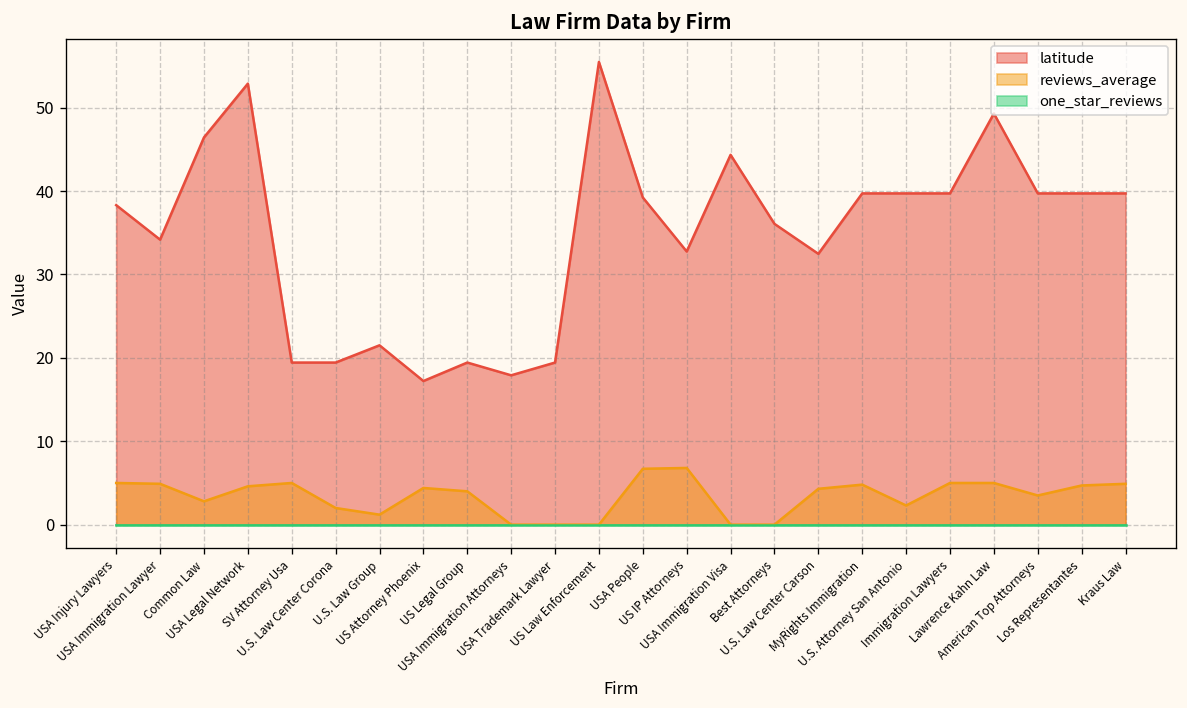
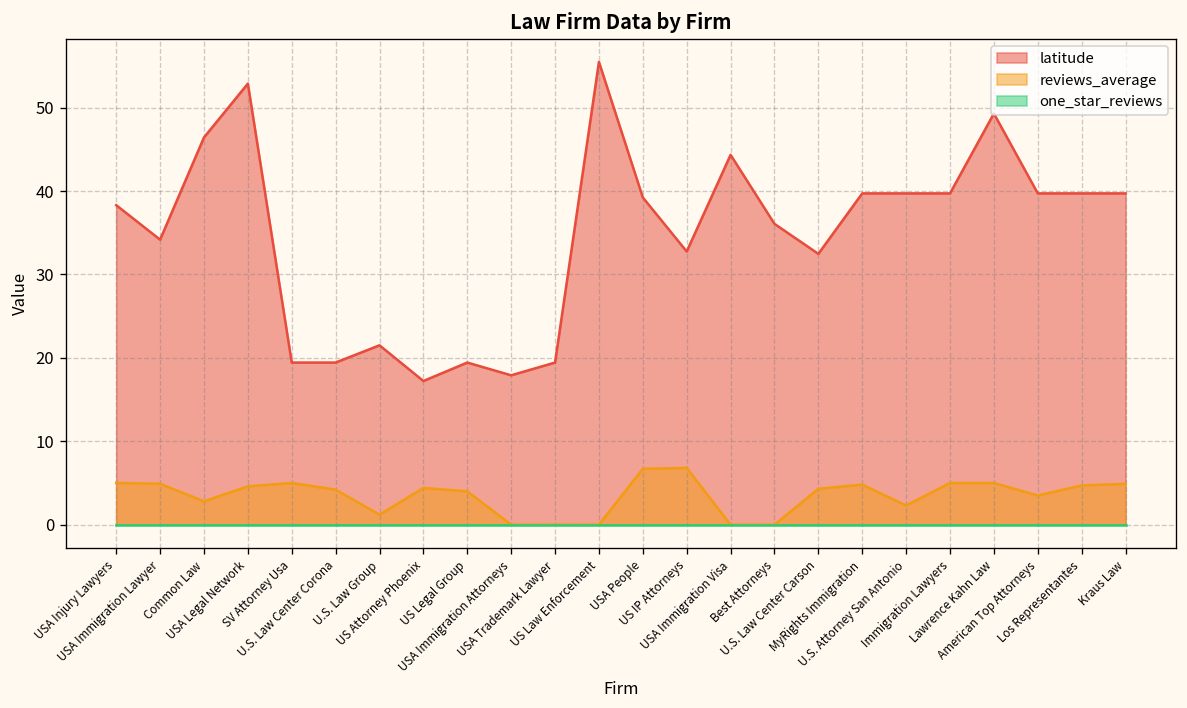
  {
    "latitude": {
      "USA Injury Lawyers": 38,
      "USA Immigration Lawyer": 34,
      "Common Law": 46,
      "USA Legal Network": 53,
      "SV Attorney Usa": 19,
      "U.S. Law Center Corona": 19,
      "U.S. Law Group": 22,
      "US Attorney Phoenix": 17,
      "US Legal Group": 19,
      "USA Immigration Attorneys": 18,
      "USA Trademark Lawyer": 19,
      "US Law Enforcement": 55,
      "USA People": 39,
      "US IP Attorneys": 33,
      "USA Immigration Visa": 44,
      "Best Attorneys": 36,
      "U.S. Law Center Carson": 32,
      "MyRights Immigration": 40,
      "U.S. Attorney San Antonio": 40,
      "Immigration Lawyers": 40,
      "American Top Attorneys": 40,
      "Los Representantes": 40,
      "Kraus Law": 40
    },
    "reviews_average": {
      "USA Injury Lawyers": 5,
      "USA Immigration Lawyer": 5,
      "Common Law": 3,
      "USA Legal Network": 5,
      "SV Attorney Usa": 5,
-     "U.S. Law Center Corona": 2,
+     "U.S. Law Center Corona": 4,
      "U.S. Law Group": 1,
      "US Attorney Phoenix": 4,
      "US Legal Group": 4,
      "USA People": 7,
      "US IP Attorneys": 7,
      "U.S. Law Center Carson": 4,
      "MyRights Immigration": 5,
      "U.S. Attorney San Antonio": 2,
      "Immigration Lawyers": 5,
      "Lawrence Kahn Law": 5,
      "American Top Attorneys": 4,
      "Los Representantes": 5,
      "Kraus Law": 5
    },
    "one_star_reviews": {
      "USA Injury Lawyers": 0,
      "USA Immigration Lawyer": 0,
      "Common Law": 0,
      "USA Legal Network": 0,
      "SV Attorney Usa": 0,
      "U.S. Law Center Corona": 0,
      "U.S. Law Group": 0,
      "US Attorney Phoenix": 0,
      "US Legal Group": 0,
      "USA People": 0,
      "US IP Attorneys": 0,
      "U.S. Law Center Carson": 0,
      "MyRights Immigration": 0,
      "U.S. Attorney San Antonio": 0,
      "Immigration Lawyers": 0,
      "Lawrence Kahn Law": 0,
      "American Top Attorneys": 0,
      "Los Representantes": 0,
      "Kraus Law": 0
    }
  }
